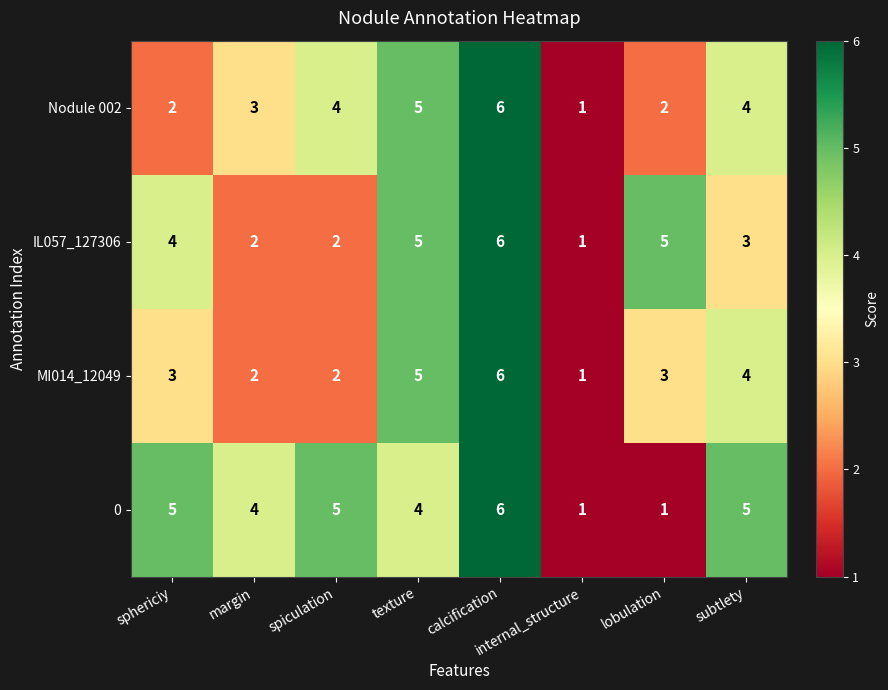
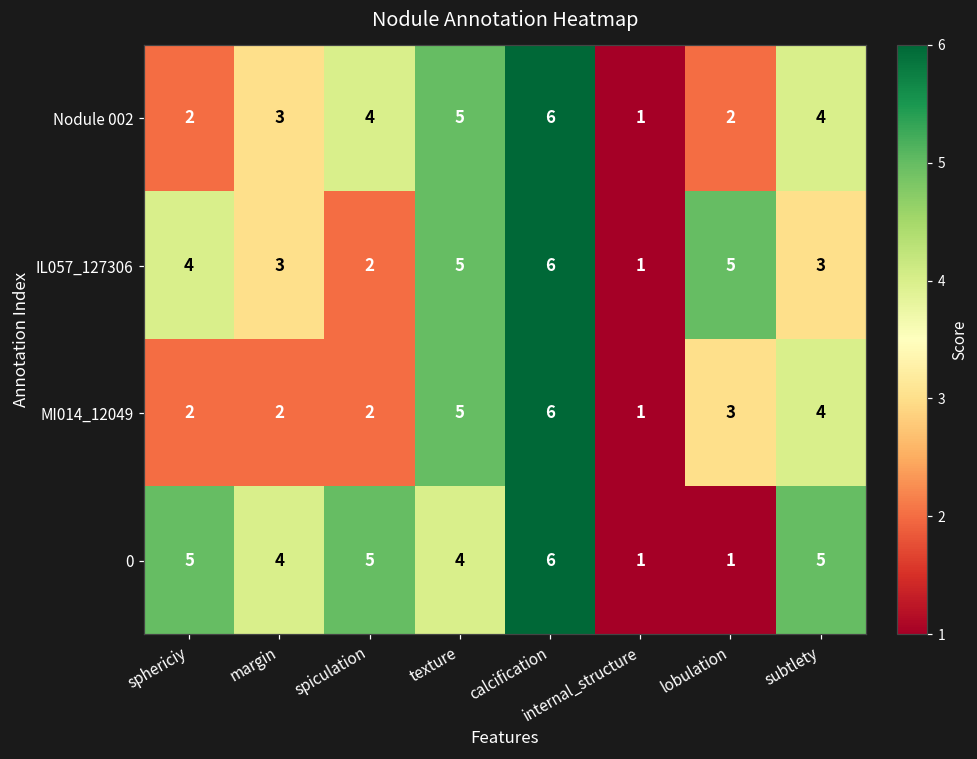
  {
    "Nodule 002": {
      "sphericiy": 2,
      "margin": 3,
      "spiculation": 4,
      "texture": 5,
      "calcification": 6,
      "internal_structure": 1,
      "lobulation": 2,
      "subtlety": 4
    },
    "IL057_127306": {
      "sphericiy": 4,
-     "margin": 2,
+     "margin": 3,
      "spiculation": 2,
      "texture": 5,
      "calcification": 6,
      "internal_structure": 1,
      "lobulation": 5,
      "subtlety": 3
    },
    "MI014_12049": {
-     "sphericiy": 3,
+     "sphericiy": 2,
      "margin": 2,
      "spiculation": 2,
      "texture": 5,
      "calcification": 6,
      "internal_structure": 1,
      "lobulation": 3,
      "subtlety": 4
    },
    "0": {
      "sphericiy": 5,
      "margin": 4,
      "spiculation": 5,
      "texture": 4,
      "calcification": 6,
      "internal_structure": 1,
      "lobulation": 1,
      "subtlety": 5
    }
  }
